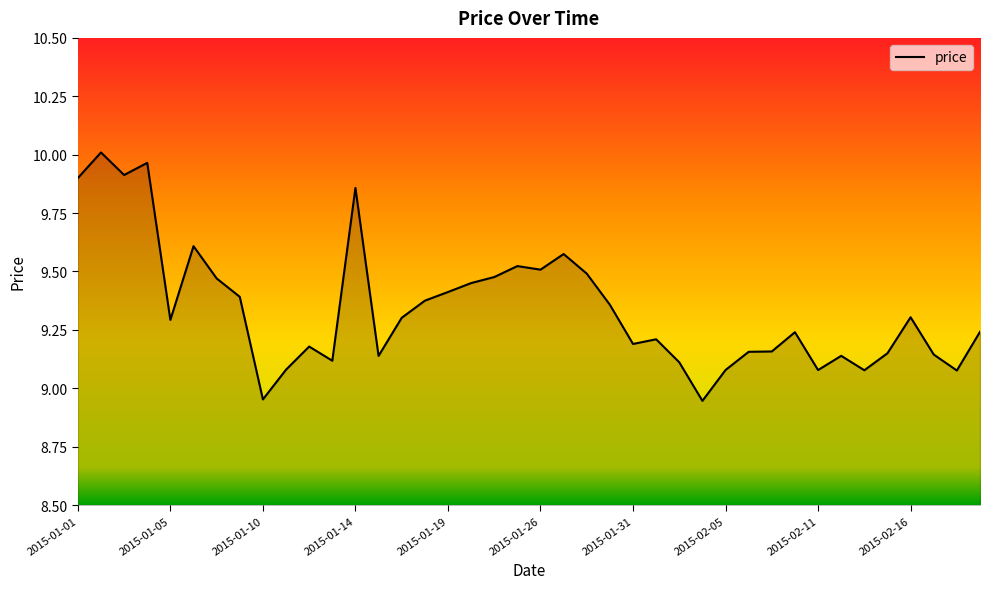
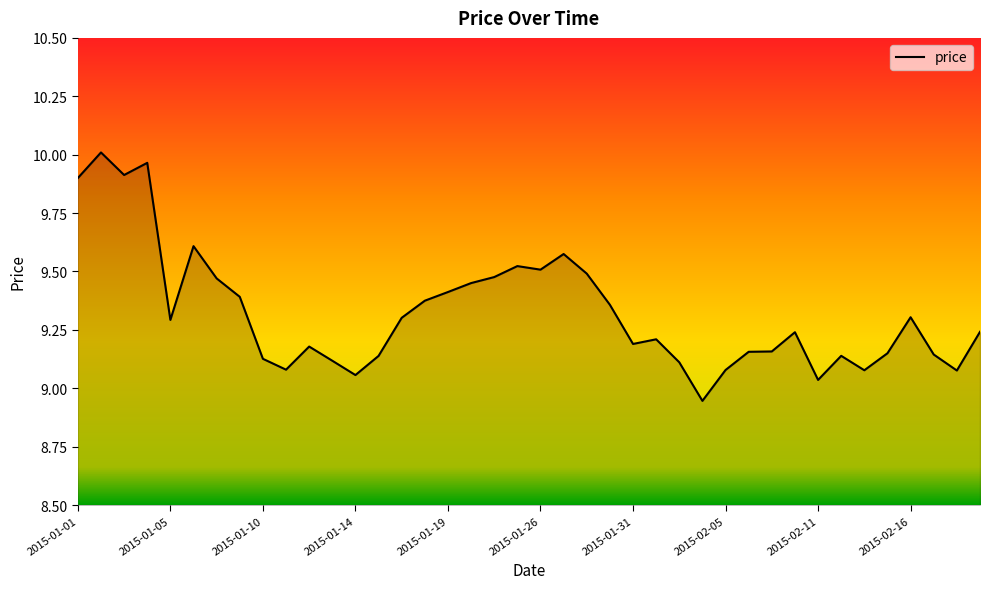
  {
    "2015-01-01": 9.90,
    "2015-01-05": 9.29,
-   "2015-01-10": 8.95,
-   "2015-01-14": 9.86,
+   "2015-01-10": 9.13,
+   "2015-01-14": 9.06,
    "2015-01-19": 9.41,
    "2015-01-26": 9.51,
    "2015-01-31": 9.19,
    "2015-02-05": 9.08,
-   "2015-02-11": 9.08,
+   "2015-02-11": 9.04,
    "2015-02-16": 9.30
  }
